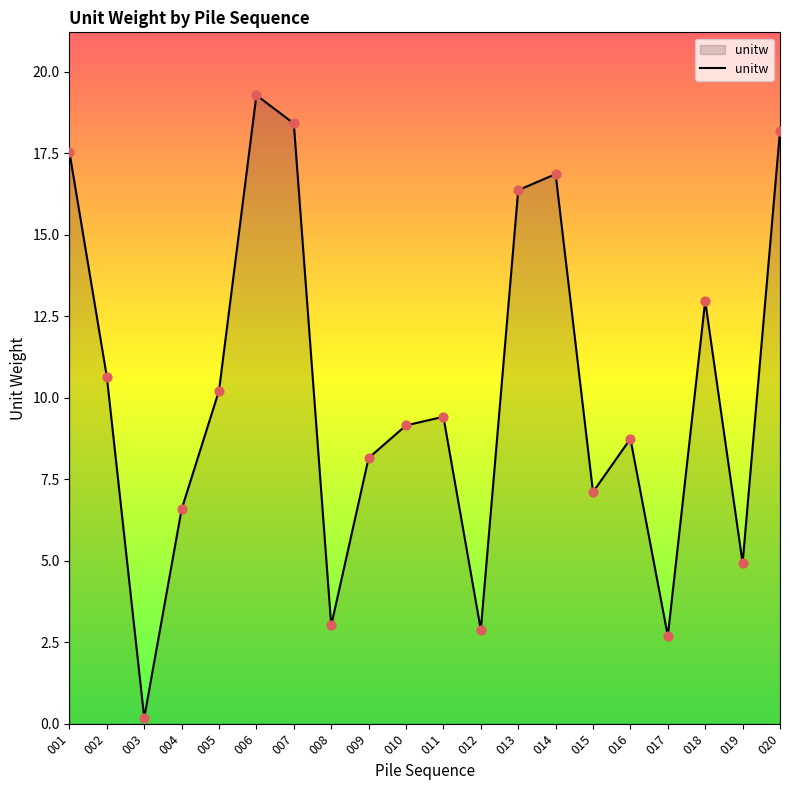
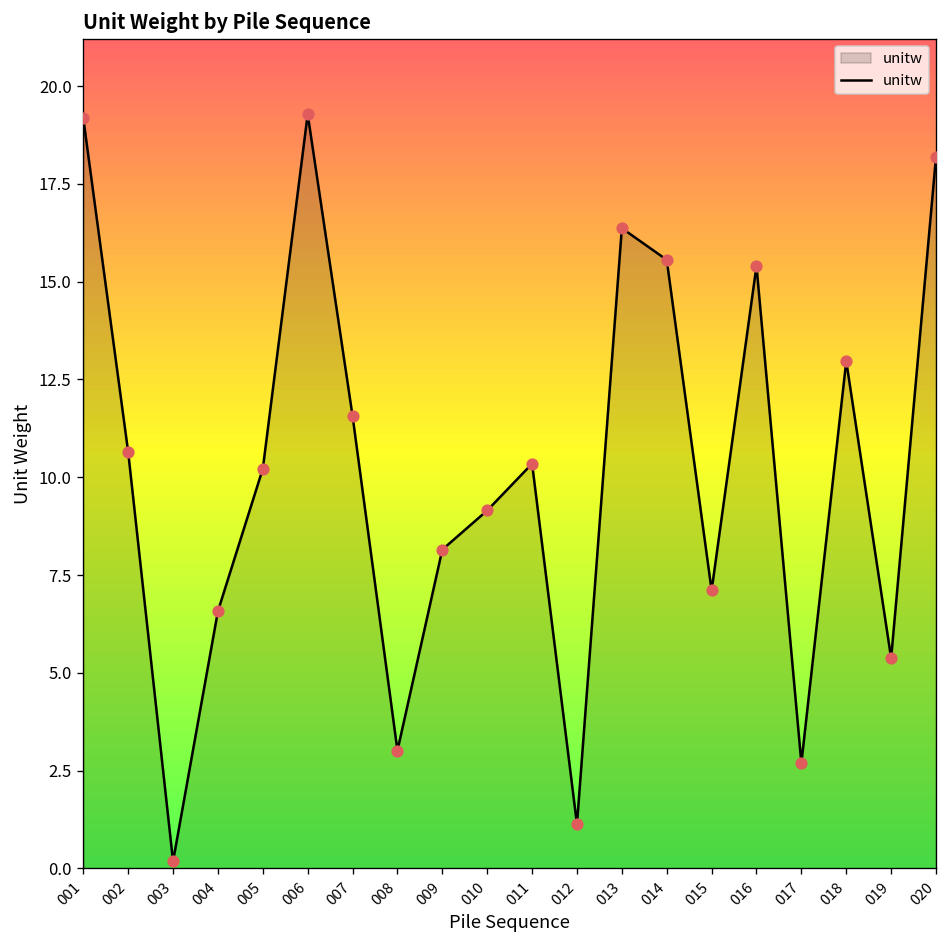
  {
-   "001": 17.5,
+   "001": 19.2,
    "002": 10.6,
    "003": 0.2,
    "004": 6.6,
    "005": 10.2,
    "006": 19.3,
-   "007": 18.4,
+   "007": 11.6,
    "008": 3.0,
    "009": 8.2,
    "010": 9.2,
-   "011": 9.4,
-   "012": 2.9,
+   "011": 10.3,
+   "012": 1.1,
    "013": 16.4,
-   "014": 16.9,
+   "014": 15.6,
    "015": 7.1,
-   "016": 8.7,
+   "016": 15.4,
    "017": 2.7,
    "018": 13.0,
-   "019": 4.9,
+   "019": 5.4,
    "020": 18.2
  }
